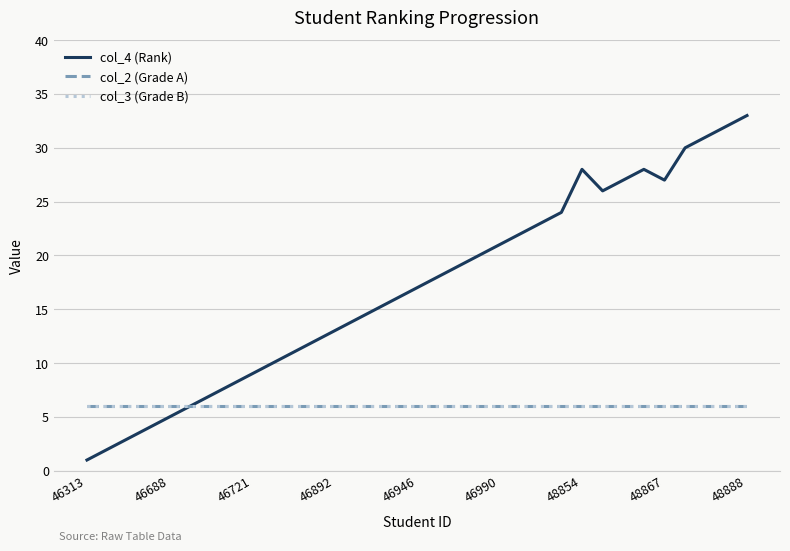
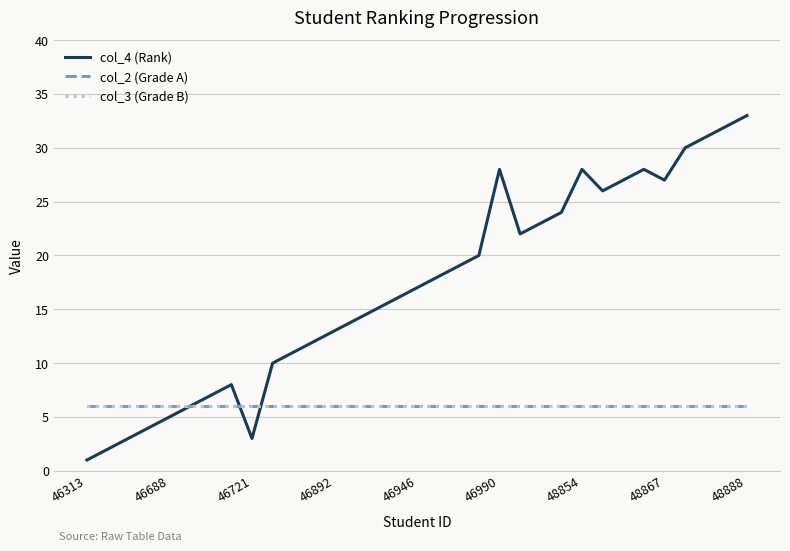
  {
    "col_4 (Rank)": {
      "46313": 1,
      "46688": 5,
-     "46721": 9,
+     "46721": 3,
      "46892": 13,
      "46946": 17,
-     "46990": 21,
+     "46990": 28,
      "48854": 28,
      "48867": 27,
      "48888": 33
    },
    "col_3 (Grade B)": {
      "46313": 6,
      "46688": 6,
      "46721": 6,
      "46892": 6,
      "46946": 6,
      "46990": 6,
      "48854": 6,
      "48867": 6,
      "48888": 6
    }
  }
